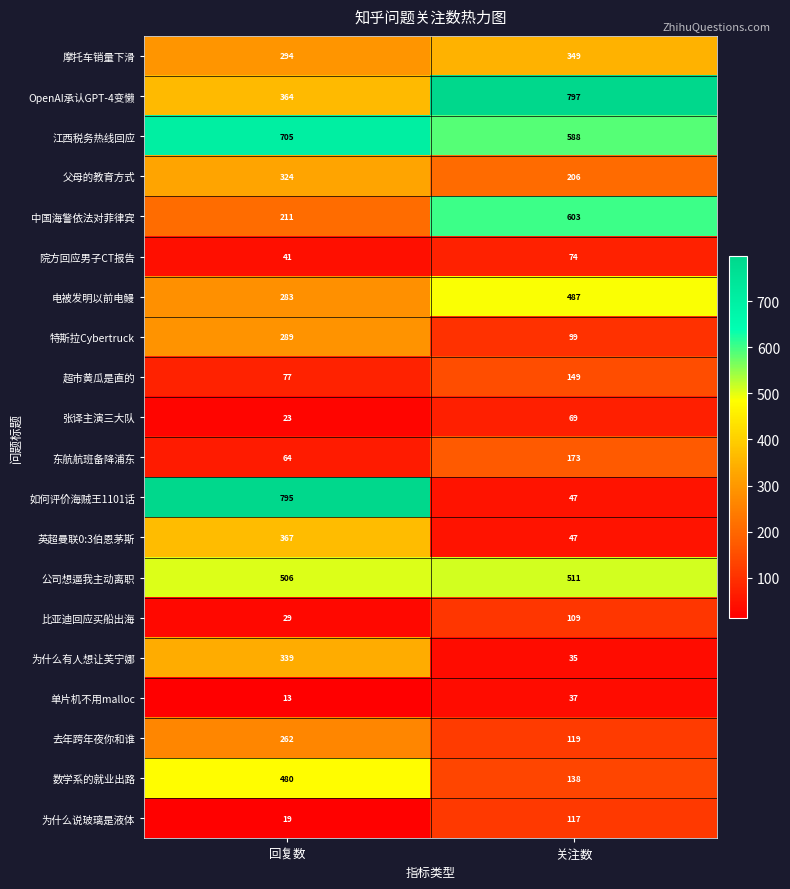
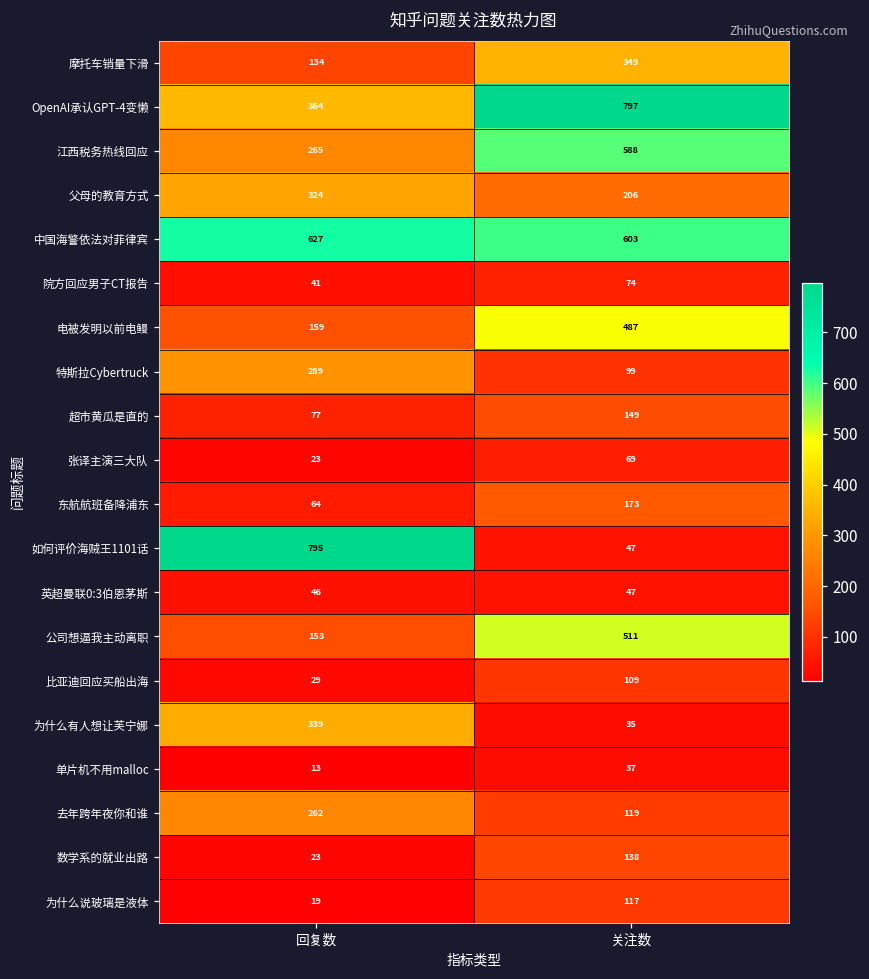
  {
    "摩托车销量下滑": {
-     "回复数": 294,
+     "回复数": 134,
      "关注数": 349
    },
    "OpenAI承认GPT-4变懒": {
      "回复数": 364,
      "关注数": 797
    },
    "江西税务热线回应": {
-     "回复数": 705,
+     "回复数": 265,
      "关注数": 588
    },
    "父母的教育方式": {
      "回复数": 324,
      "关注数": 206
    },
    "中国海警依法对菲律宾": {
-     "回复数": 211,
+     "回复数": 627,
      "关注数": 603
    },
    "院方回应男子CT报告": {
      "回复数": 41,
      "关注数": 74
    },
    "电被发明以前电鳗": {
-     "回复数": 283,
+     "回复数": 159,
      "关注数": 487
    },
    "特斯拉Cybertruck": {
      "回复数": 289,
      "关注数": 99
    },
    "超市黄瓜是直的": {
      "回复数": 77,
      "关注数": 149
    },
    "张译主演三大队": {
      "回复数": 23,
      "关注数": 69
    },
    "东航航班备降浦东": {
      "回复数": 64,
      "关注数": 173
    },
    "如何评价海贼王1101话": {
      "回复数": 795,
      "关注数": 47
    },
    "英超曼联0:3伯恩茅斯": {
-     "回复数": 367,
+     "回复数": 46,
      "关注数": 47
    },
    "公司想逼我主动离职": {
-     "回复数": 506,
+     "回复数": 153,
      "关注数": 511
    },
    "比亚迪回应买船出海": {
      "回复数": 29,
      "关注数": 109
    },
    "为什么有人想让芙宁娜": {
      "回复数": 339,
      "关注数": 35
    },
    "单片机不用malloc": {
      "回复数": 13,
      "关注数": 37
    },
    "去年跨年夜你和谁": {
      "回复数": 262,
      "关注数": 119
    },
    "数学系的就业出路": {
-     "回复数": 480,
+     "回复数": 23,
      "关注数": 138
    },
    "为什么说玻璃是液体": {
      "回复数": 19,
      "关注数": 117
    }
  }
